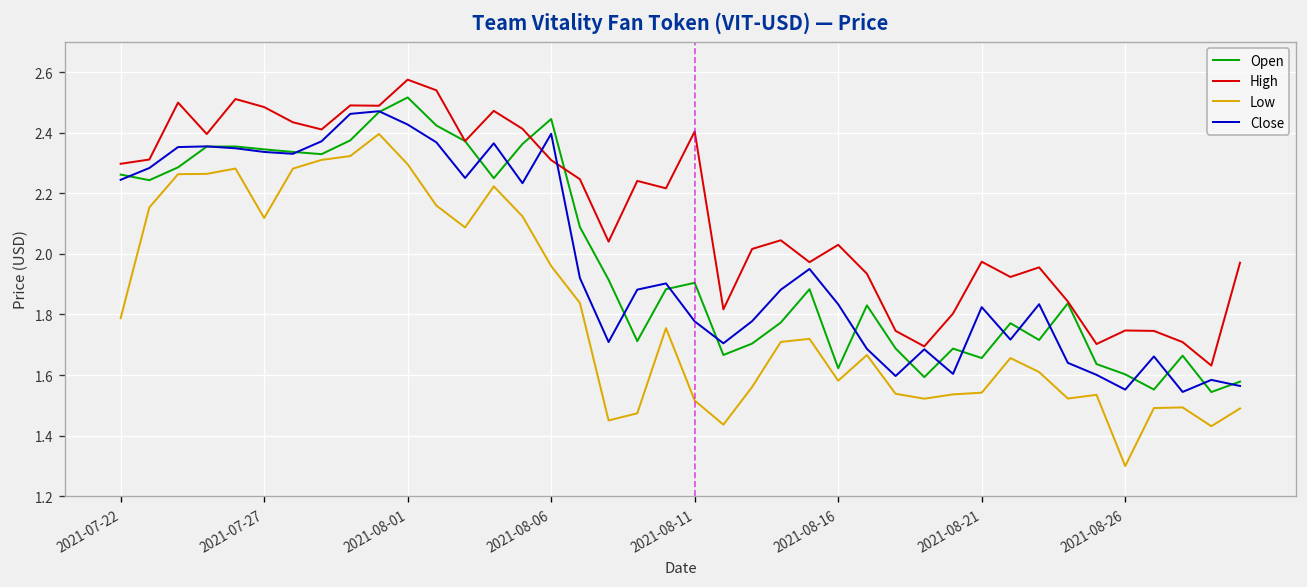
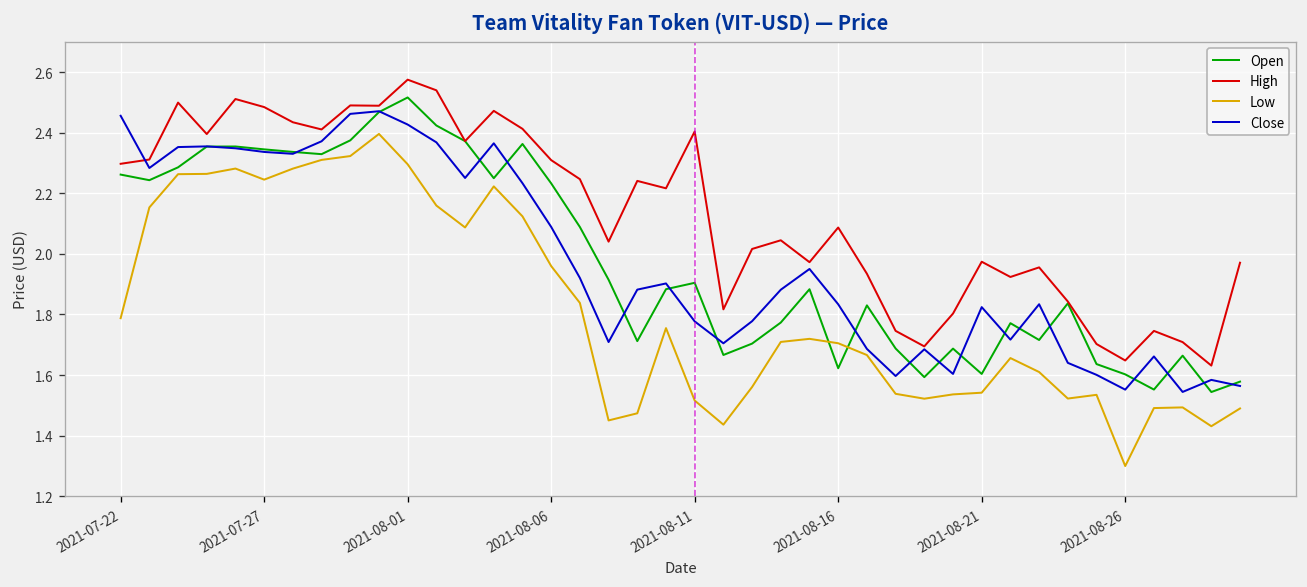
  {
    "Open": {
      "2021-07-22": 2.26,
      "2021-08-01": 2.52,
-     "2021-08-06": 2.45,
+     "2021-08-06": 2.23,
      "2021-08-11": 1.90,
      "2021-08-16": 1.62,
-     "2021-08-21": 1.66,
+     "2021-08-21": 1.60,
      "2021-08-26": 1.60
    },
    "High": {
      "2021-07-22": 2.30,
      "2021-07-27": 2.48,
      "2021-08-01": 2.57,
      "2021-08-06": 2.31,
      "2021-08-11": 2.40,
-     "2021-08-16": 2.03,
+     "2021-08-16": 2.09,
      "2021-08-21": 1.97,
-     "2021-08-26": 1.75
+     "2021-08-26": 1.65
    },
    "Low": {
      "2021-07-22": 1.79,
-     "2021-07-27": 2.12,
+     "2021-07-27": 2.24,
      "2021-08-01": 2.30,
      "2021-08-06": 1.96,
      "2021-08-11": 1.52,
-     "2021-08-16": 1.58,
+     "2021-08-16": 1.71,
      "2021-08-21": 1.54,
      "2021-08-26": 1.30
    },
    "Close": {
-     "2021-07-22": 2.24,
+     "2021-07-22": 2.46,
      "2021-08-01": 2.43,
-     "2021-08-06": 2.40,
+     "2021-08-06": 2.09,
      "2021-08-11": 1.78,
      "2021-08-16": 1.83,
      "2021-08-21": 1.82,
      "2021-08-26": 1.55
    }
  }
